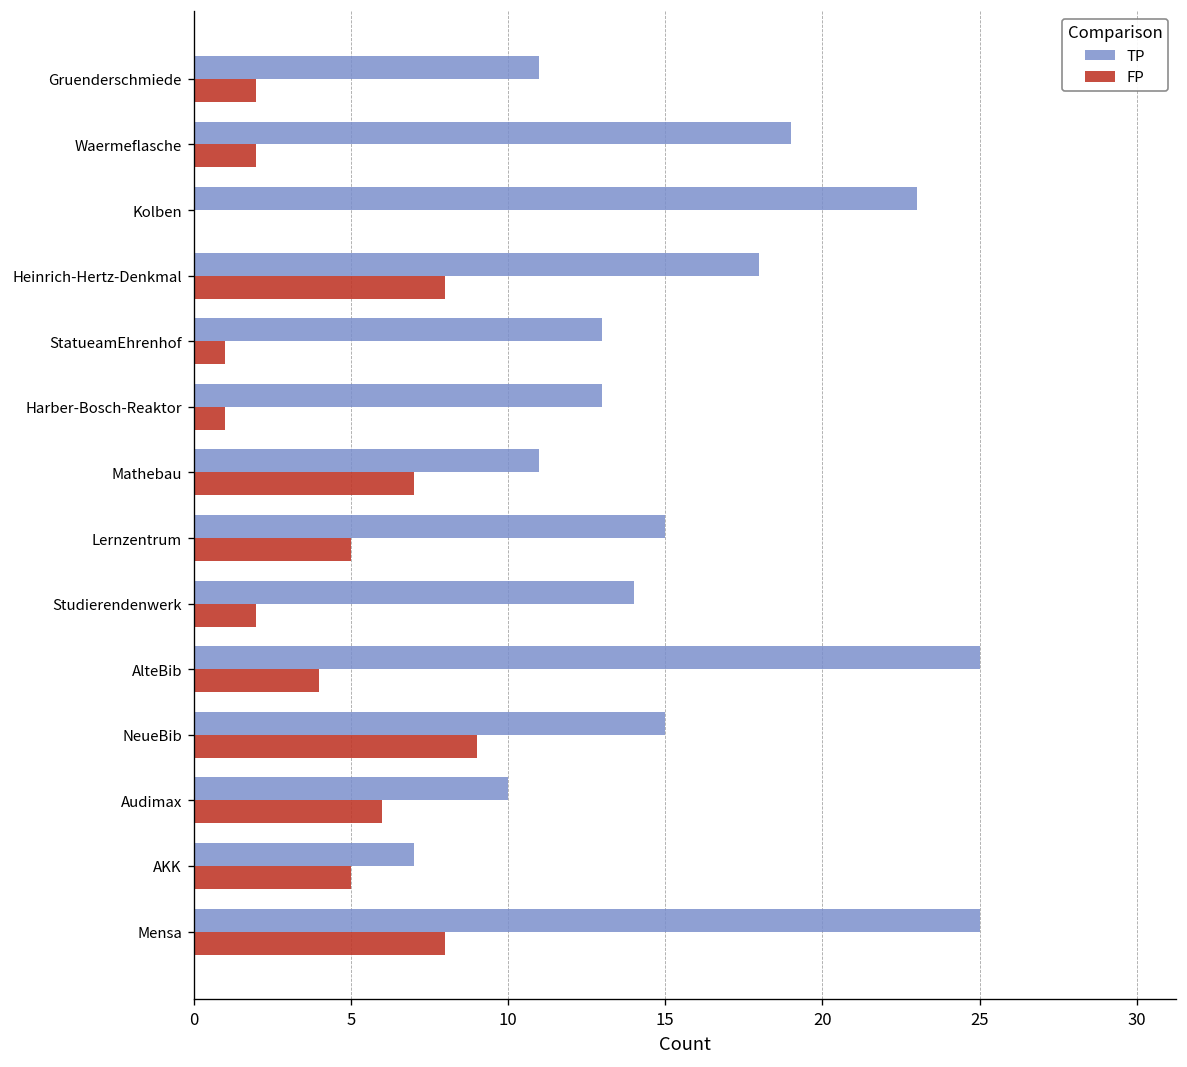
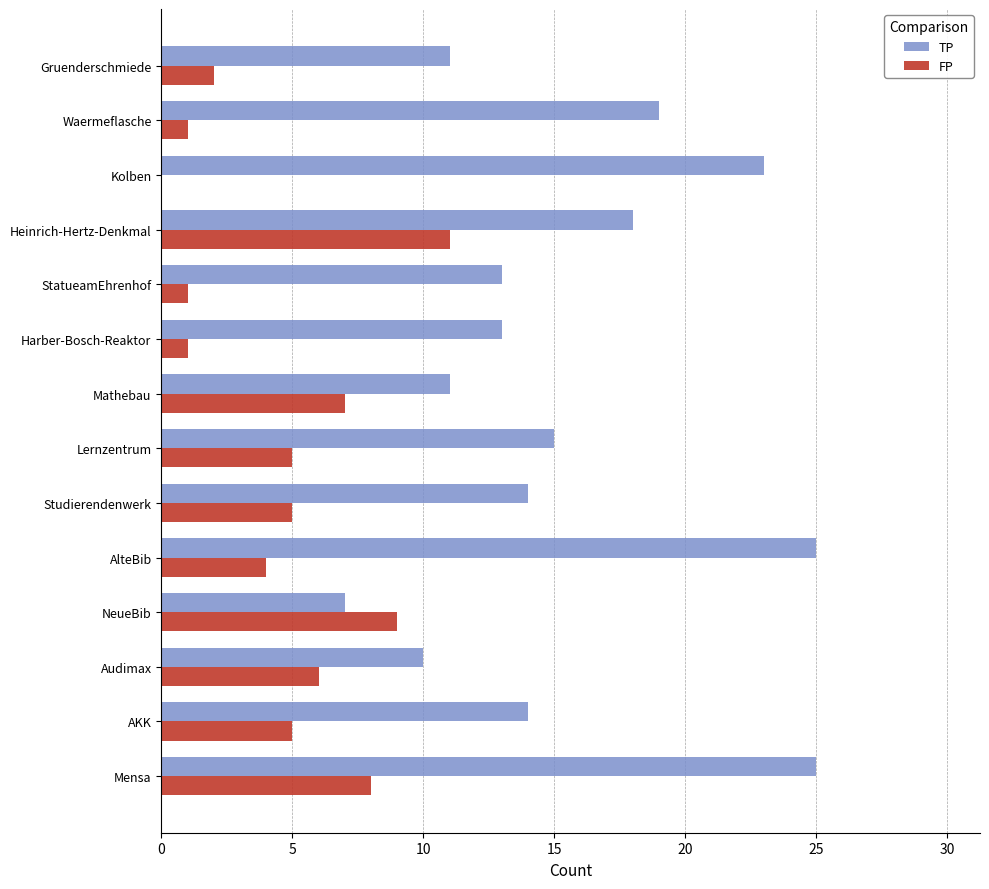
  {
    "TP": {
      "Gruenderschmiede": 11,
      "Waermeflasche": 19,
      "Kolben": 23,
      "Heinrich-Hertz-Denkmal": 18,
      "StatueamEhrenhof": 13,
      "Harber-Bosch-Reaktor": 13,
      "Mathebau": 11,
      "Lernzentrum": 15,
      "Studierendenwerk": 14,
      "AlteBib": 25,
-     "NeueBib": 15,
+     "NeueBib": 7,
      "Audimax": 10,
-     "AKK": 7,
+     "AKK": 14,
      "Mensa": 25
    },
    "FP": {
      "Gruenderschmiede": 2,
-     "Waermeflasche": 2,
+     "Waermeflasche": 1,
      "Kolben": 0,
-     "Heinrich-Hertz-Denkmal": 8,
+     "Heinrich-Hertz-Denkmal": 11,
      "StatueamEhrenhof": 1,
      "Harber-Bosch-Reaktor": 1,
      "Mathebau": 7,
      "Lernzentrum": 5,
-     "Studierendenwerk": 2,
+     "Studierendenwerk": 5,
      "AlteBib": 4,
      "NeueBib": 9,
      "Audimax": 6,
      "AKK": 5,
      "Mensa": 8
    }
  }
